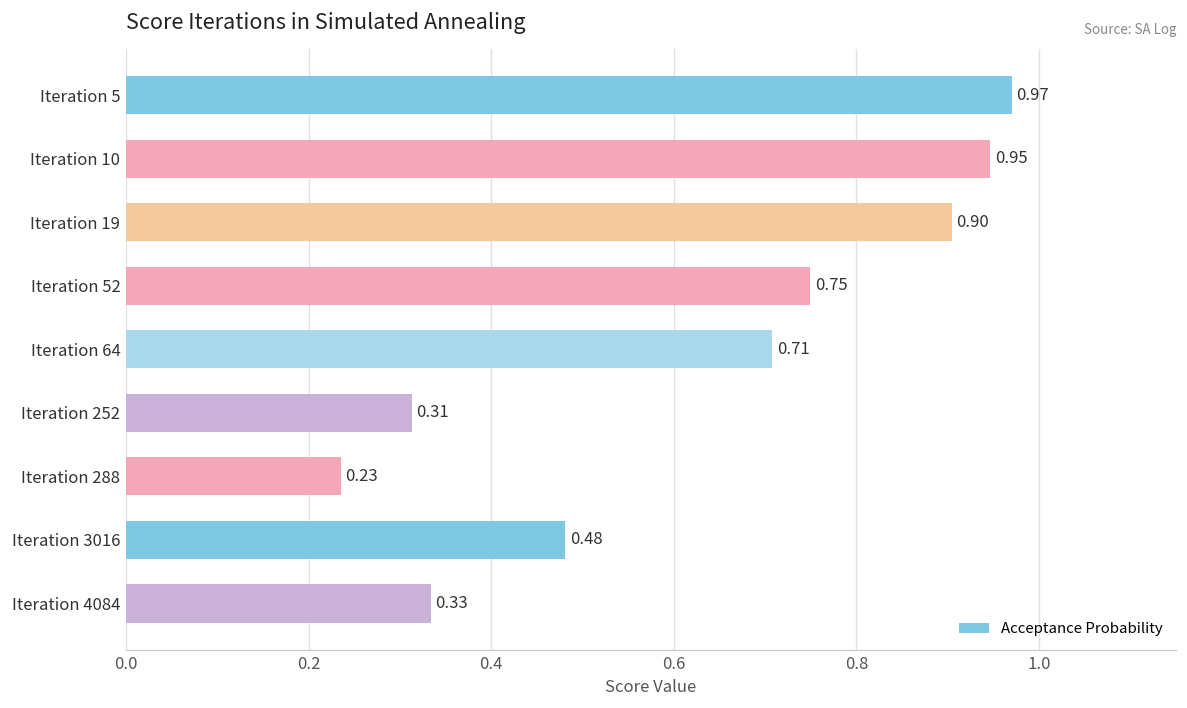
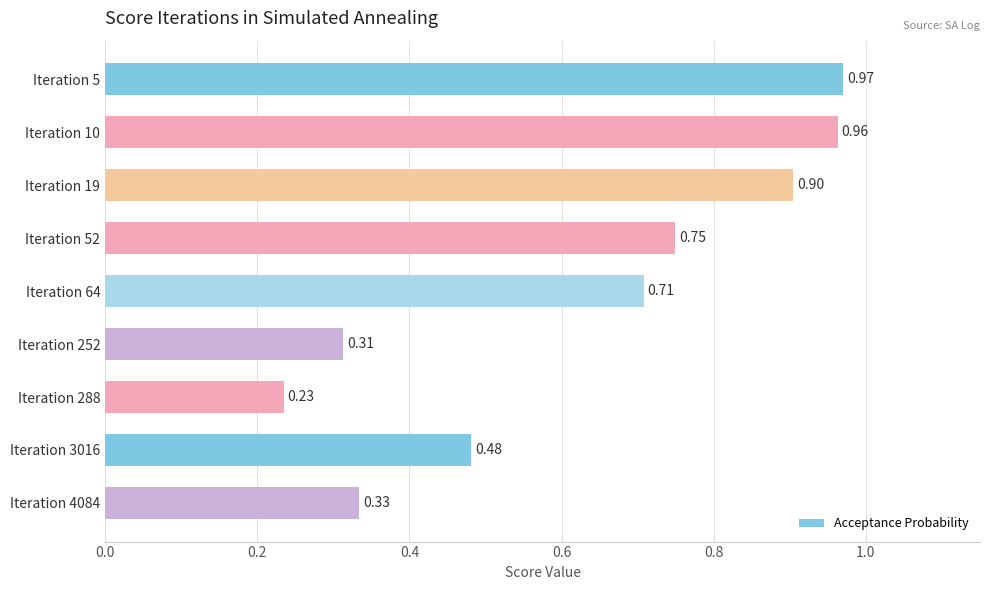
  {
    "Iteration 5": 0.97,
-   "Iteration 10": 0.95,
+   "Iteration 10": 0.96,
    "Iteration 19": 0.90,
    "Iteration 52": 0.75,
    "Iteration 64": 0.71,
    "Iteration 252": 0.31,
    "Iteration 288": 0.23,
    "Iteration 3016": 0.48,
    "Iteration 4084": 0.33
  }
